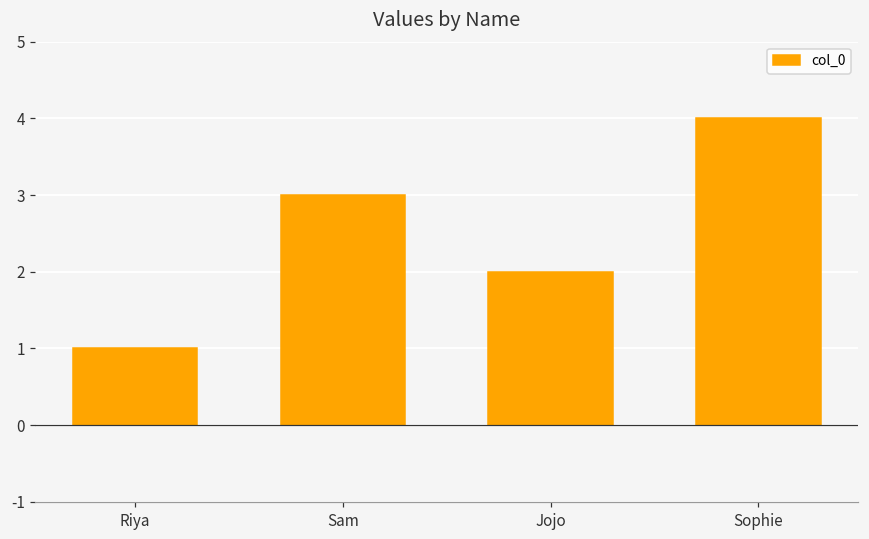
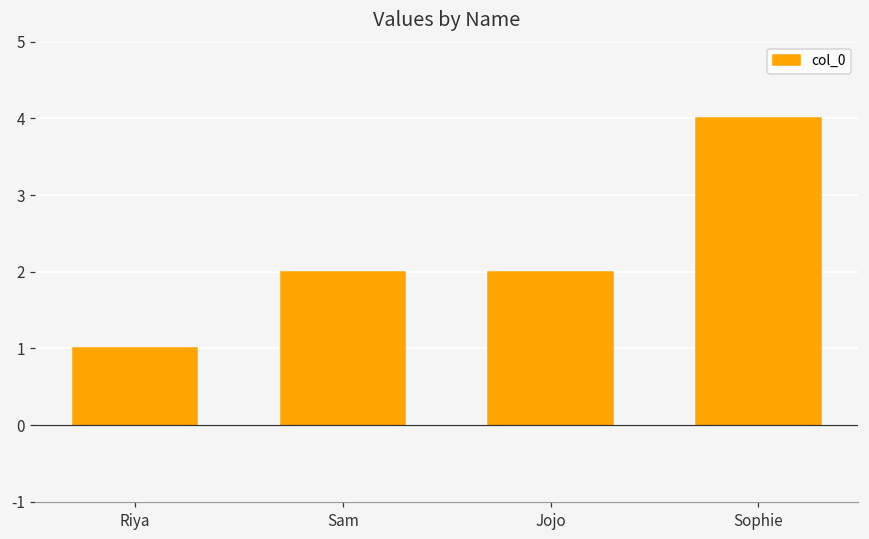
  {
    "Riya": 1,
-   "Sam": 3,
+   "Sam": 2,
    "Jojo": 2,
    "Sophie": 4
  }
